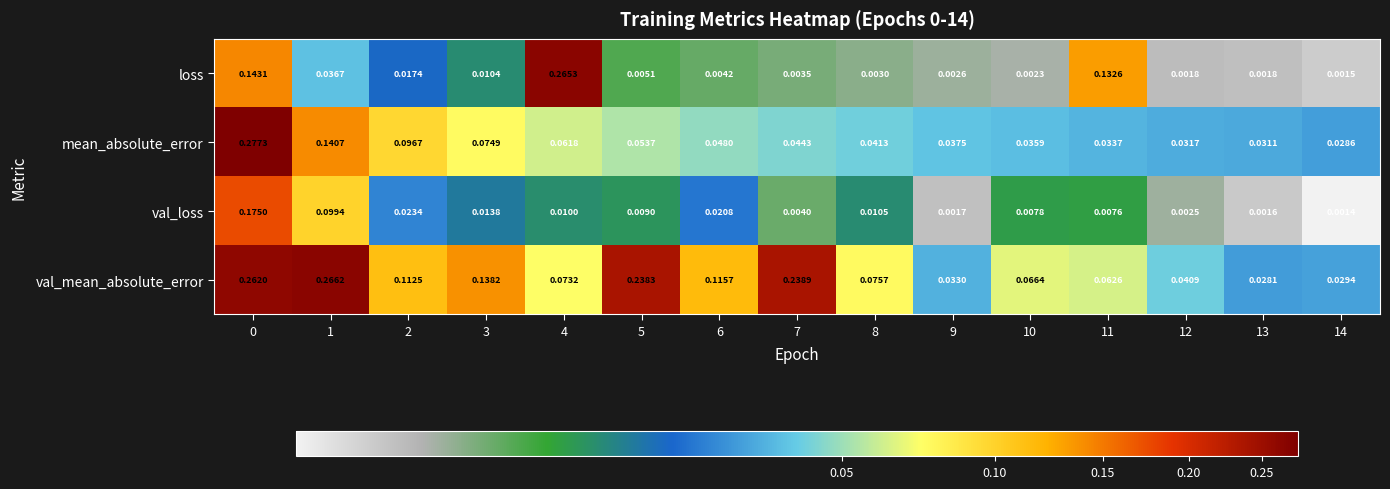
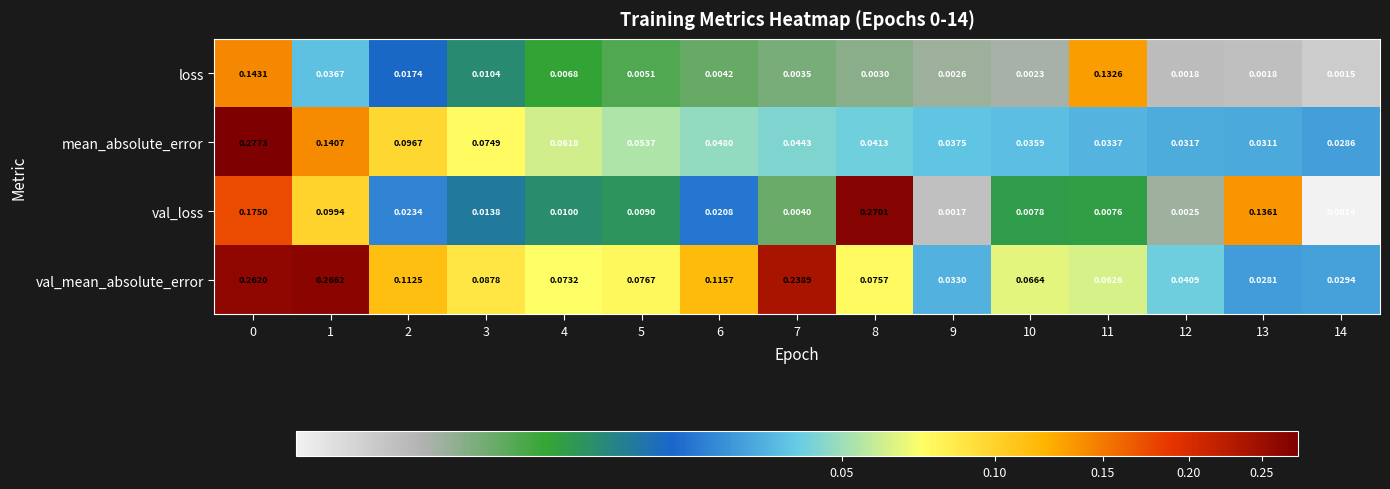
  {
    "loss": {
      "0": 0.1431,
      "1": 0.0367,
      "2": 0.0174,
      "3": 0.0104,
-     "4": 0.2653,
+     "4": 0.0068,
      "5": 0.0051,
      "6": 0.0042,
      "7": 0.0035,
      "8": 0.0030,
      "9": 0.0026,
      "10": 0.0023,
      "11": 0.1326,
      "12": 0.0018,
      "13": 0.0018,
      "14": 0.0015
    },
    "mean_absolute_error": {
      "0": 0.2773,
      "1": 0.1407,
      "2": 0.0967,
      "3": 0.0749,
      "4": 0.0618,
      "5": 0.0537,
      "6": 0.0480,
      "7": 0.0443,
      "8": 0.0413,
      "9": 0.0375,
      "10": 0.0359,
      "11": 0.0337,
      "12": 0.0317,
      "13": 0.0311,
      "14": 0.0286
    },
    "val_loss": {
      "0": 0.1750,
      "1": 0.0994,
      "2": 0.0234,
      "3": 0.0138,
      "4": 0.0100,
      "5": 0.0090,
      "6": 0.0208,
      "7": 0.0040,
-     "8": 0.0105,
+     "8": 0.2701,
      "9": 0.0017,
      "10": 0.0078,
      "11": 0.0076,
      "12": 0.0025,
-     "13": 0.0016
+     "13": 0.1361
    },
    "val_mean_absolute_error": {
      "0": 0.2620,
      "1": 0.2662,
      "2": 0.1125,
-     "3": 0.1382,
+     "3": 0.0878,
      "4": 0.0732,
-     "5": 0.2383,
+     "5": 0.0767,
      "6": 0.1157,
      "7": 0.2389,
      "8": 0.0757,
      "9": 0.0330,
      "10": 0.0664,
      "11": 0.0626,
      "12": 0.0409,
      "13": 0.0281,
      "14": 0.0294
    }
  }
